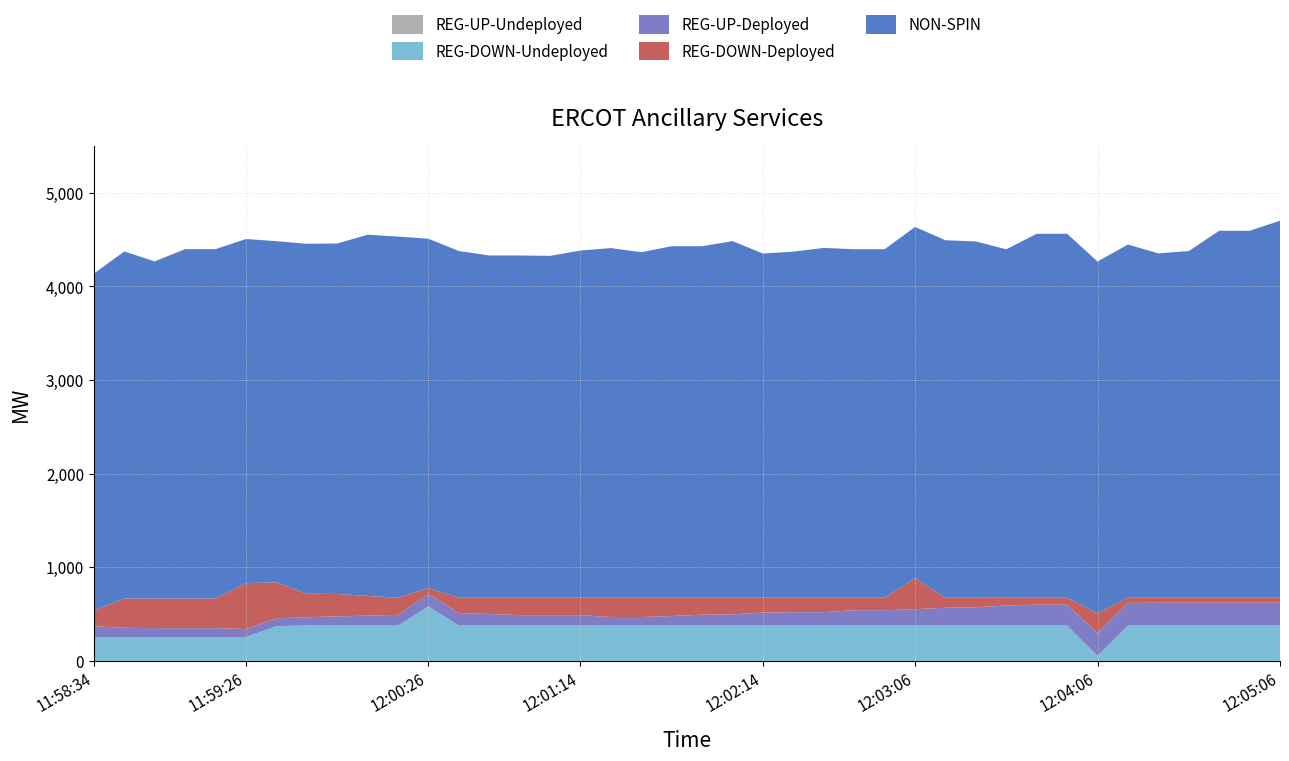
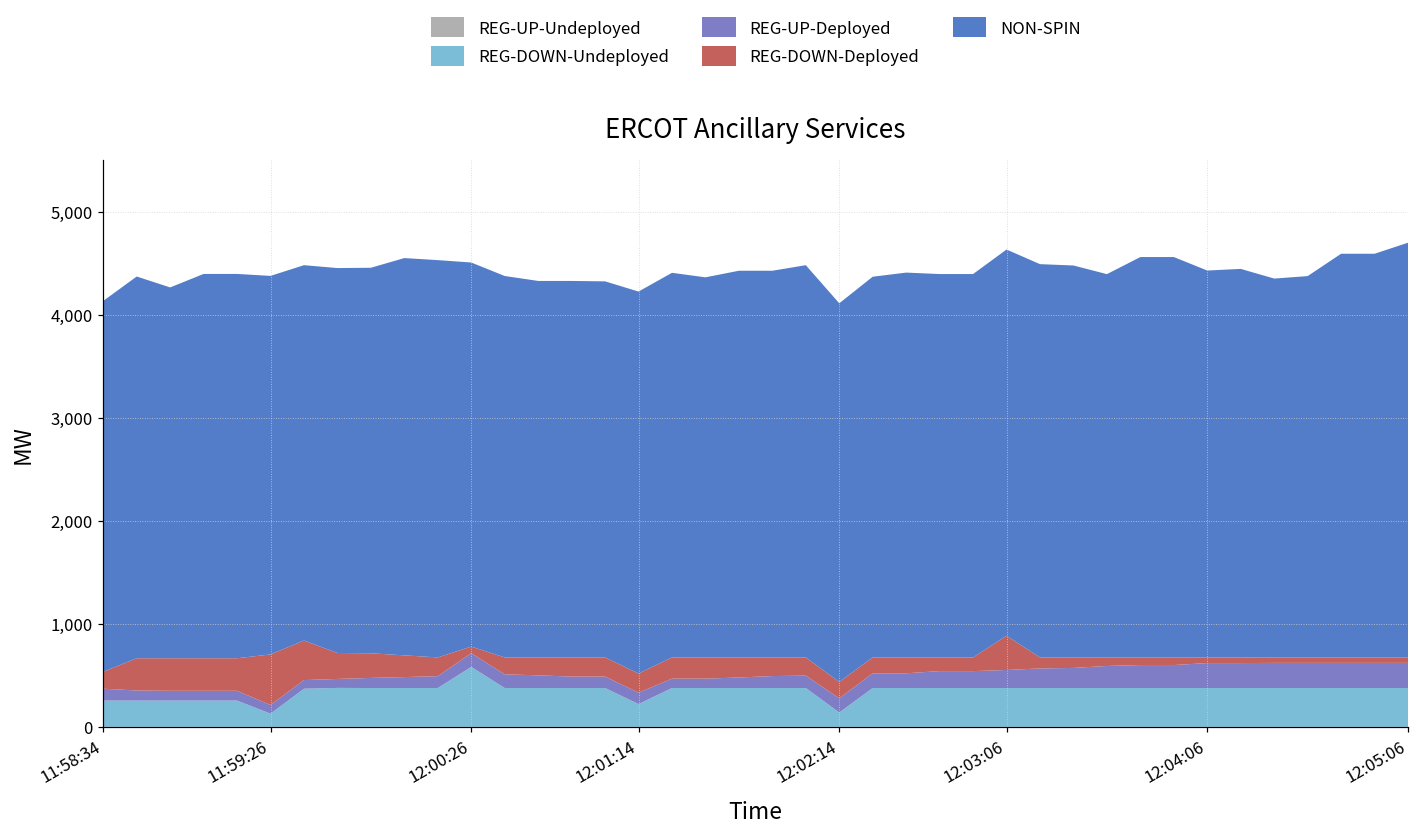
  {
    "REG-UP-Undeployed": {
      "11:58:34": 0,
      "11:59:26": 0,
      "12:00:26": 0,
      "12:01:14": 0,
      "12:02:14": 0,
      "12:03:06": 0,
      "12:04:06": 0,
      "12:05:06": 0
    },
    "REG-DOWN-Undeployed": {
      "11:58:34": 300,
-     "11:59:26": 300,
+     "11:59:26": 100,
      "12:00:26": 600,
-     "12:01:14": 400,
-     "12:02:14": 400,
+     "12:01:14": 200,
+     "12:02:14": 100,
      "12:03:06": 400,
-     "12:04:06": 100,
+     "12:04:06": 400,
      "12:05:06": 400
    },
    "REG-DOWN-Deployed": {
      "11:58:34": 200,
      "11:59:26": 500,
      "12:00:26": 100,
      "12:01:14": 200,
      "12:02:14": 200,
      "12:03:06": 300,
-     "12:04:06": 200,
+     "12:04:06": 100,
      "12:05:06": 100
    }
  }
